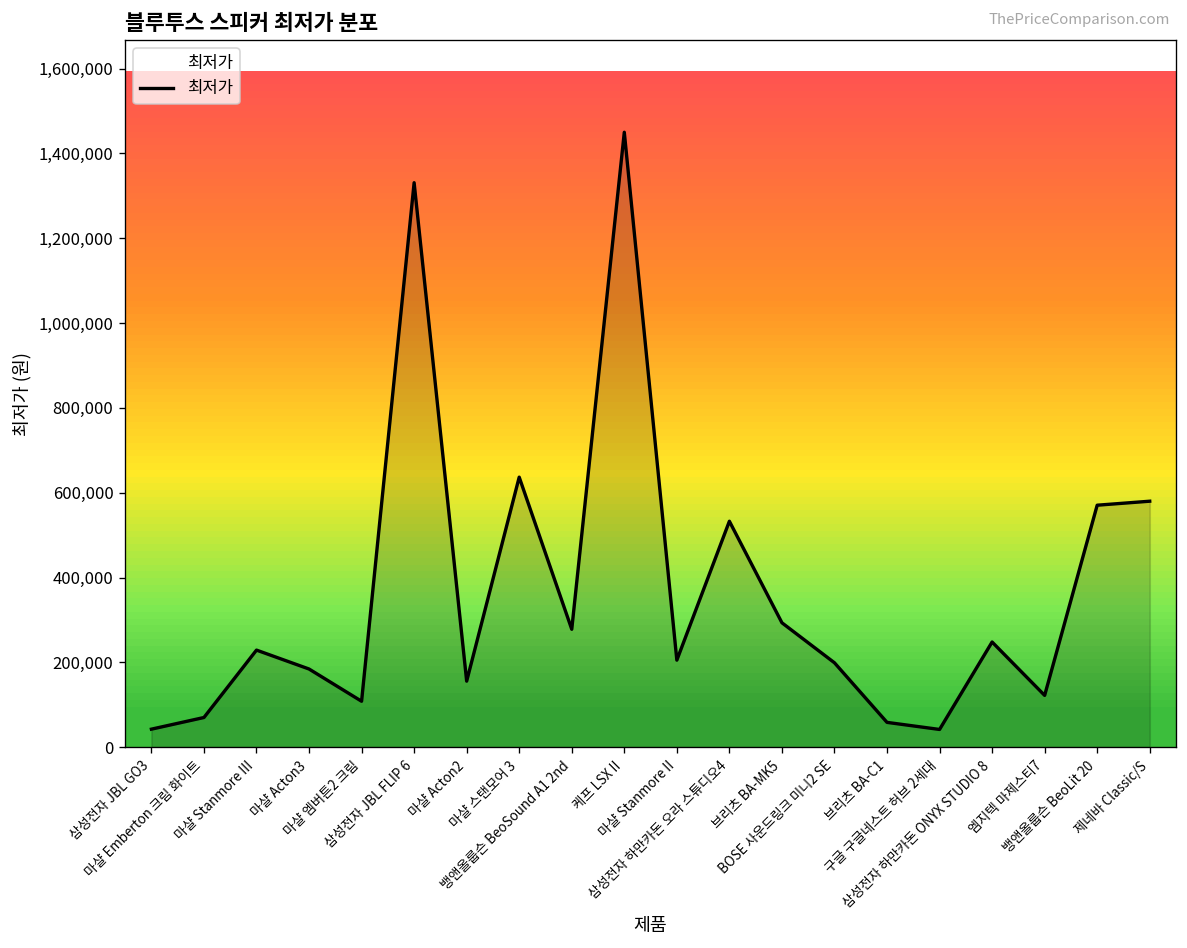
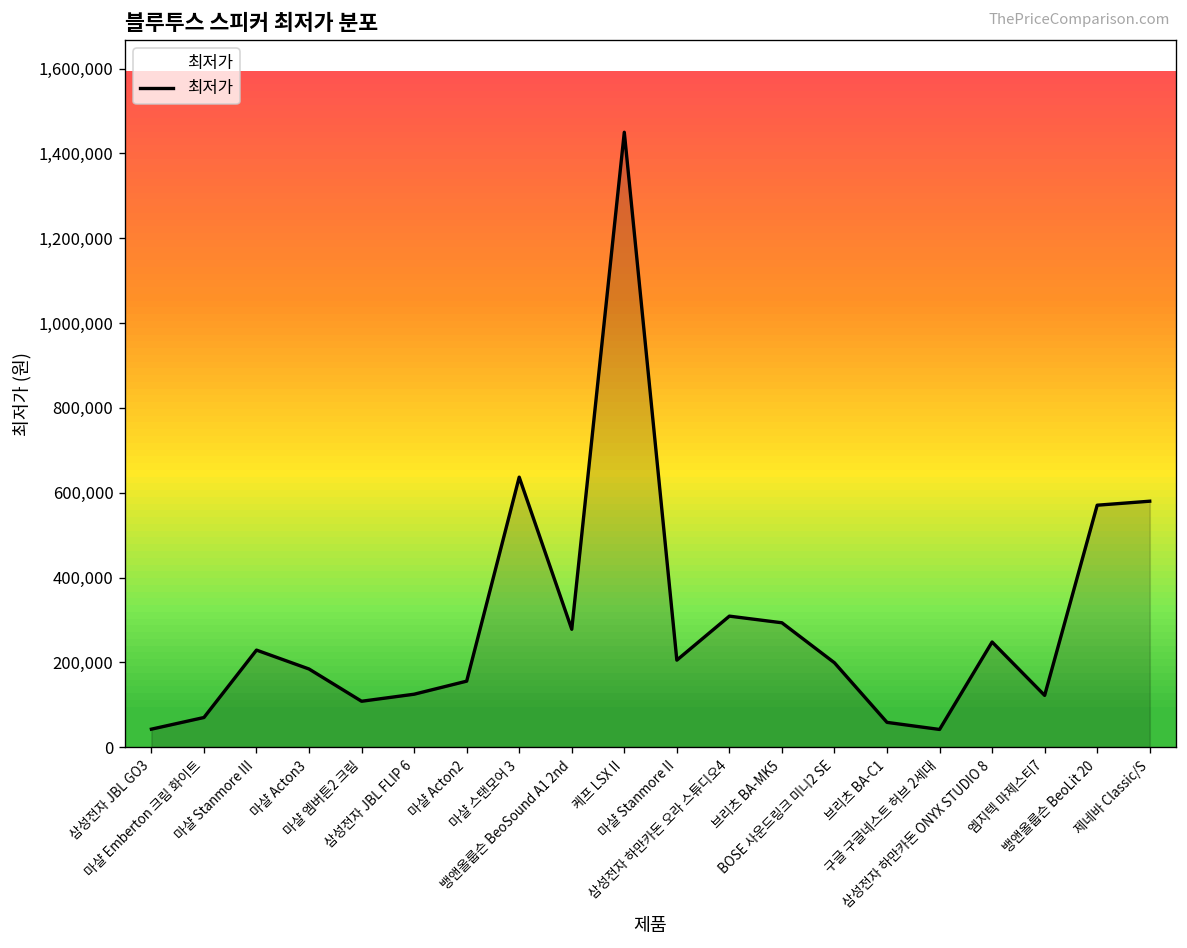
  {
    "삼성전자 JBL GO3": "40,000",
    "마샬 Emberton 크림 화이트": "70,000",
    "마샬 Stanmore III": "230,000",
    "마샬 Acton3": "180,000",
    "마샬 엠버튼2 크림": "110,000",
-   "삼성전자 JBL FLIP 6": "1,330,000",
+   "삼성전자 JBL FLIP 6": "120,000",
    "마샬 Acton2": "160,000",
    "마샬 스탠모어 3": "640,000",
    "뱅앤올룹슨 BeoSound A1 2nd": "280,000",
    "케프 LSX II": "1,450,000",
    "마샬 Stanmore II": "210,000",
-   "삼성전자 하만카돈 오라 스튜디오4": "530,000",
+   "삼성전자 하만카돈 오라 스튜디오4": "310,000",
    "브리츠 BA-MK5": "290,000",
    "BOSE 사운드링크 미니2 SE": "200,000",
    "브리츠 BA-C1": "60,000",
    "구글 구글네스트 허브 2세대": "40,000",
    "삼성전자 하만카돈 ONYX STUDIO 8": "250,000",
    "엠지텍 마제스티7": "120,000",
    "뱅앤올룹슨 BeoLit 20": "570,000",
    "제네바 Classic/S": "580,000"
  }
